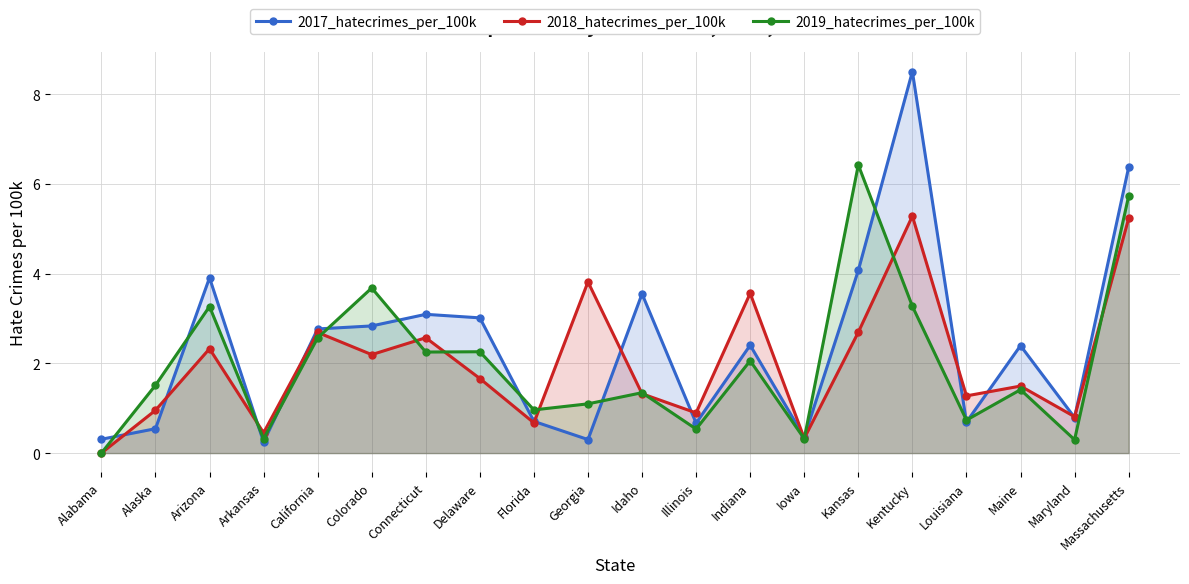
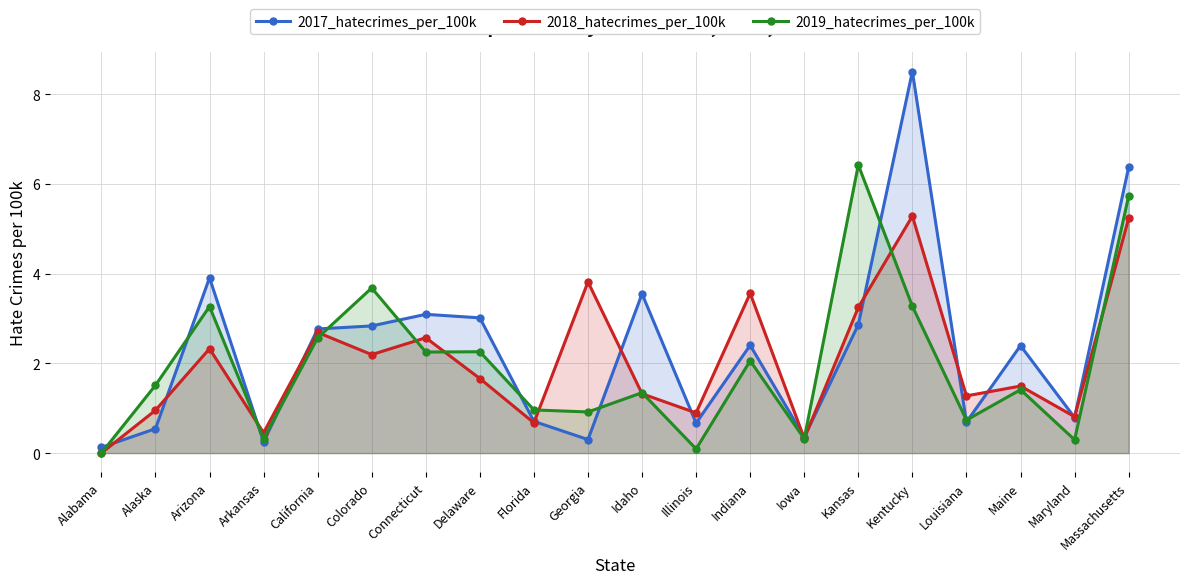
  {
    "2017_hatecrimes_per_100k": {
-     "Alabama": 0.3,
+     "Alabama": 0.1,
      "Alaska": 0.5,
      "Arizona": 3.9,
      "Arkansas": 0.2,
      "California": 2.8,
      "Colorado": 2.8,
      "Connecticut": 3.1,
      "Delaware": 3.0,
      "Georgia": 0.3,
      "Idaho": 3.6,
      "Illinois": 0.7,
      "Indiana": 2.4,
-     "Kansas": 4.1,
+     "Kansas": 2.9,
      "Kentucky": 8.5,
      "Maine": 2.4,
      "Massachusetts": 6.4
    },
    "2018_hatecrimes_per_100k": {
      "Alaska": 1.0,
      "Arizona": 2.3,
      "Arkansas": 0.5,
      "California": 2.7,
      "Colorado": 2.2,
      "Connecticut": 2.6,
      "Delaware": 1.7,
      "Georgia": 3.8,
      "Illinois": 0.9,
      "Indiana": 3.6,
-     "Kansas": 2.7,
+     "Kansas": 3.2,
      "Kentucky": 5.3,
      "Louisiana": 1.3,
      "Maine": 1.5,
      "Massachusetts": 5.2
    },
    "2019_hatecrimes_per_100k": {
      "Alaska": 1.5,
      "Arizona": 3.3,
      "Arkansas": 0.3,
      "California": 2.6,
      "Colorado": 3.7,
      "Connecticut": 2.3,
      "Delaware": 2.3,
      "Florida": 1.0,
-     "Georgia": 1.1,
-     "Illinois": 0.5,
+     "Georgia": 0.9,
+     "Illinois": 0.1,
      "Indiana": 2.1,
      "Kansas": 6.4,
      "Kentucky": 3.3,
      "Maine": 1.4,
      "Maryland": 0.3,
      "Massachusetts": 5.7
    }
  }
